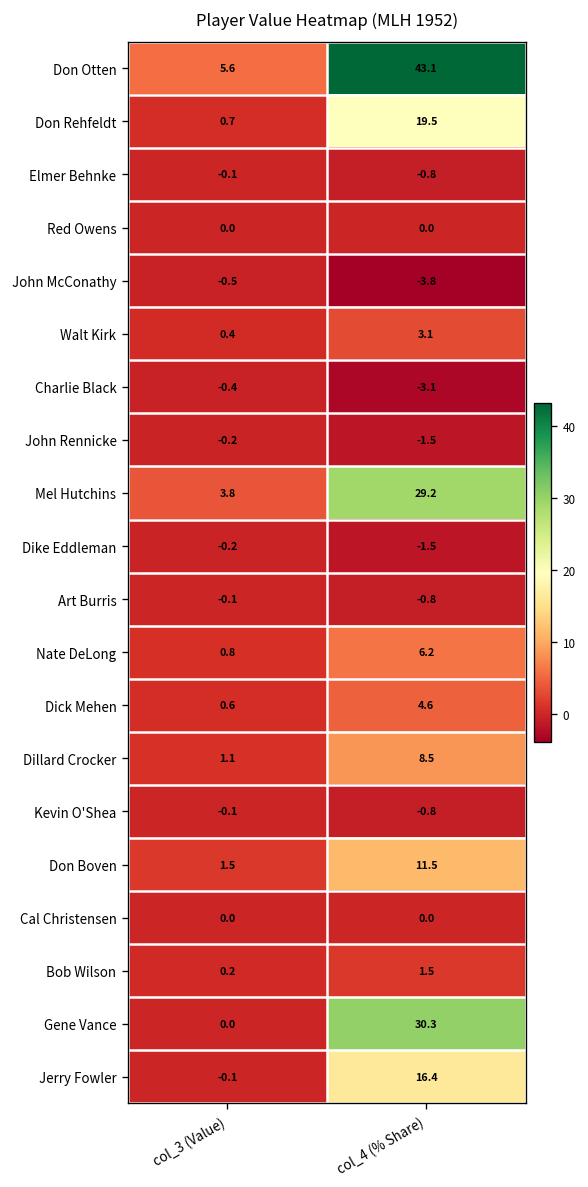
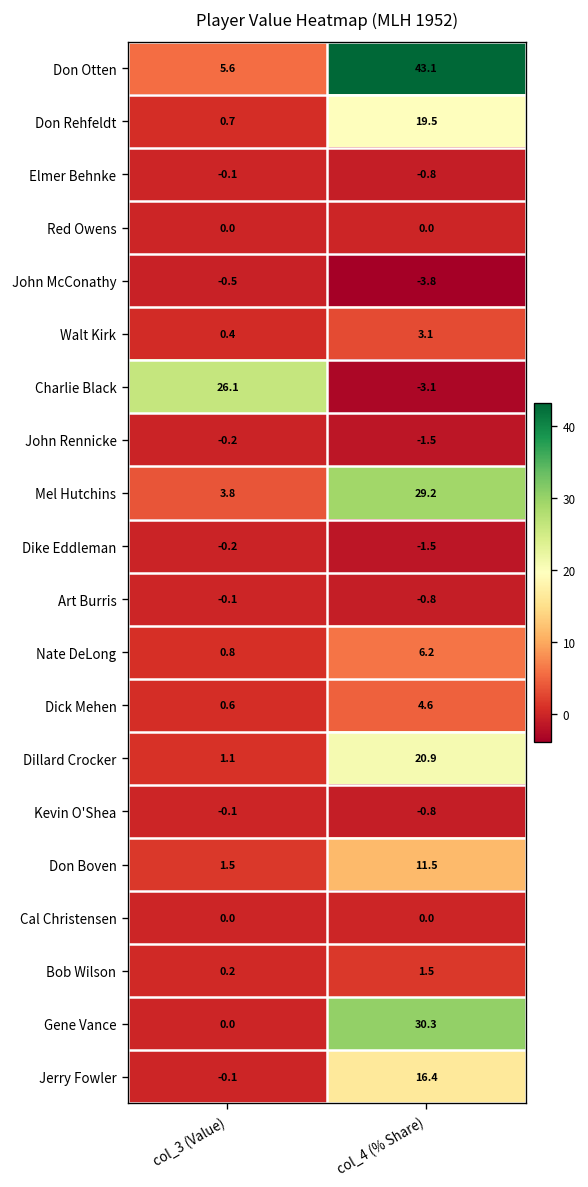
  {
    "Don Otten": {
      "col_3 (Value)": 5.6,
      "col_4 (% Share)": 43.1
    },
    "Don Rehfeldt": {
      "col_3 (Value)": 0.7,
      "col_4 (% Share)": 19.5
    },
    "Elmer Behnke": {
      "col_3 (Value)": -0.1,
      "col_4 (% Share)": -0.8
    },
    "Red Owens": {
      "col_3 (Value)": 0.0,
      "col_4 (% Share)": 0.0
    },
    "John McConathy": {
      "col_3 (Value)": -0.5,
      "col_4 (% Share)": -3.8
    },
    "Walt Kirk": {
      "col_3 (Value)": 0.4,
      "col_4 (% Share)": 3.1
    },
    "Charlie Black": {
-     "col_3 (Value)": -0.4,
+     "col_3 (Value)": 26.1,
      "col_4 (% Share)": -3.1
    },
    "John Rennicke": {
      "col_3 (Value)": -0.2,
      "col_4 (% Share)": -1.5
    },
    "Mel Hutchins": {
      "col_3 (Value)": 3.8,
      "col_4 (% Share)": 29.2
    },
    "Dike Eddleman": {
      "col_3 (Value)": -0.2,
      "col_4 (% Share)": -1.5
    },
    "Art Burris": {
      "col_3 (Value)": -0.1,
      "col_4 (% Share)": -0.8
    },
    "Nate DeLong": {
      "col_3 (Value)": 0.8,
      "col_4 (% Share)": 6.2
    },
    "Dick Mehen": {
      "col_3 (Value)": 0.6,
      "col_4 (% Share)": 4.6
    },
    "Dillard Crocker": {
      "col_3 (Value)": 1.1,
-     "col_4 (% Share)": 8.5
+     "col_4 (% Share)": 20.9
    },
    "Kevin O'Shea": {
      "col_3 (Value)": -0.1,
      "col_4 (% Share)": -0.8
    },
    "Don Boven": {
      "col_3 (Value)": 1.5,
      "col_4 (% Share)": 11.5
    },
    "Cal Christensen": {
      "col_3 (Value)": 0.0,
      "col_4 (% Share)": 0.0
    },
    "Bob Wilson": {
      "col_3 (Value)": 0.2,
      "col_4 (% Share)": 1.5
    },
    "Gene Vance": {
      "col_3 (Value)": 0.0,
      "col_4 (% Share)": 30.3
    },
    "Jerry Fowler": {
      "col_3 (Value)": -0.1,
      "col_4 (% Share)": 16.4
    }
  }
